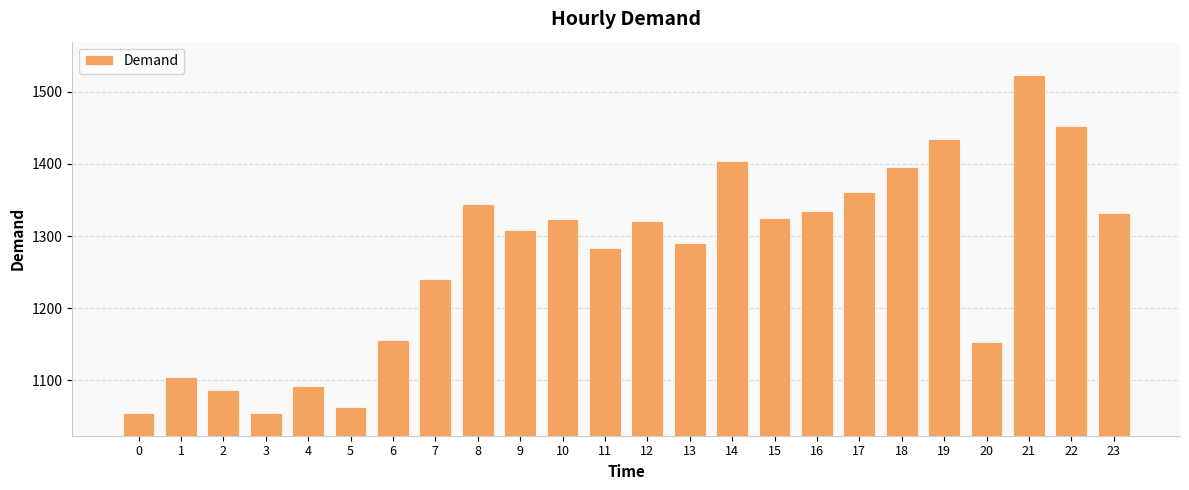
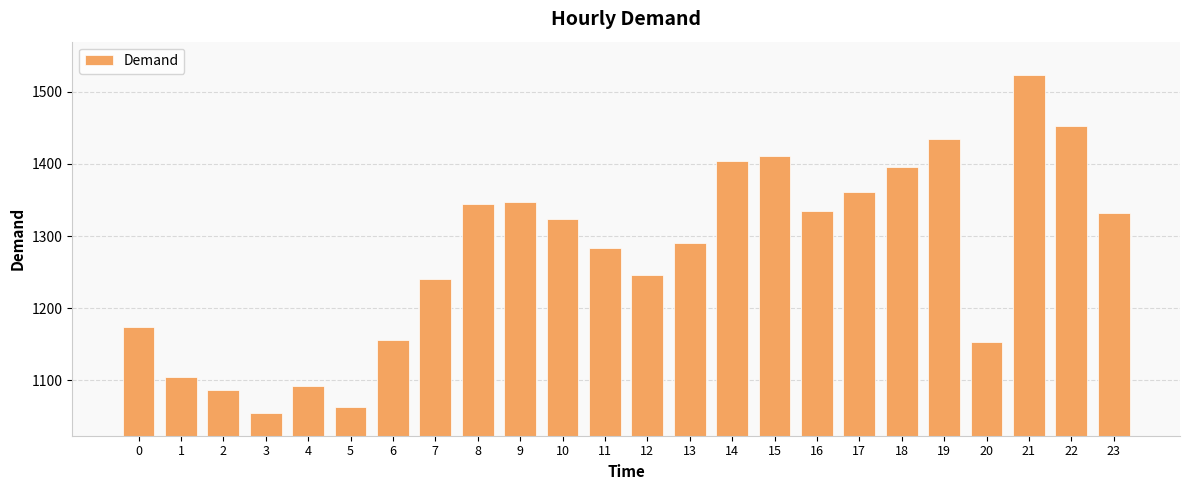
  {
-   "0": 1060,
+   "0": 1170,
    "1": 1100,
    "2": 1090,
    "3": 1060,
    "4": 1090,
    "5": 1060,
    "6": 1160,
    "7": 1240,
    "8": 1340,
-   "9": 1310,
+   "9": 1350,
    "10": 1320,
    "11": 1280,
-   "12": 1320,
+   "12": 1250,
    "13": 1290,
    "14": 1400,
-   "15": 1330,
+   "15": 1410,
    "16": 1330,
    "17": 1360,
    "18": 1400,
    "19": 1430,
    "20": 1150,
    "21": 1520,
    "22": 1450,
    "23": 1330
  }
